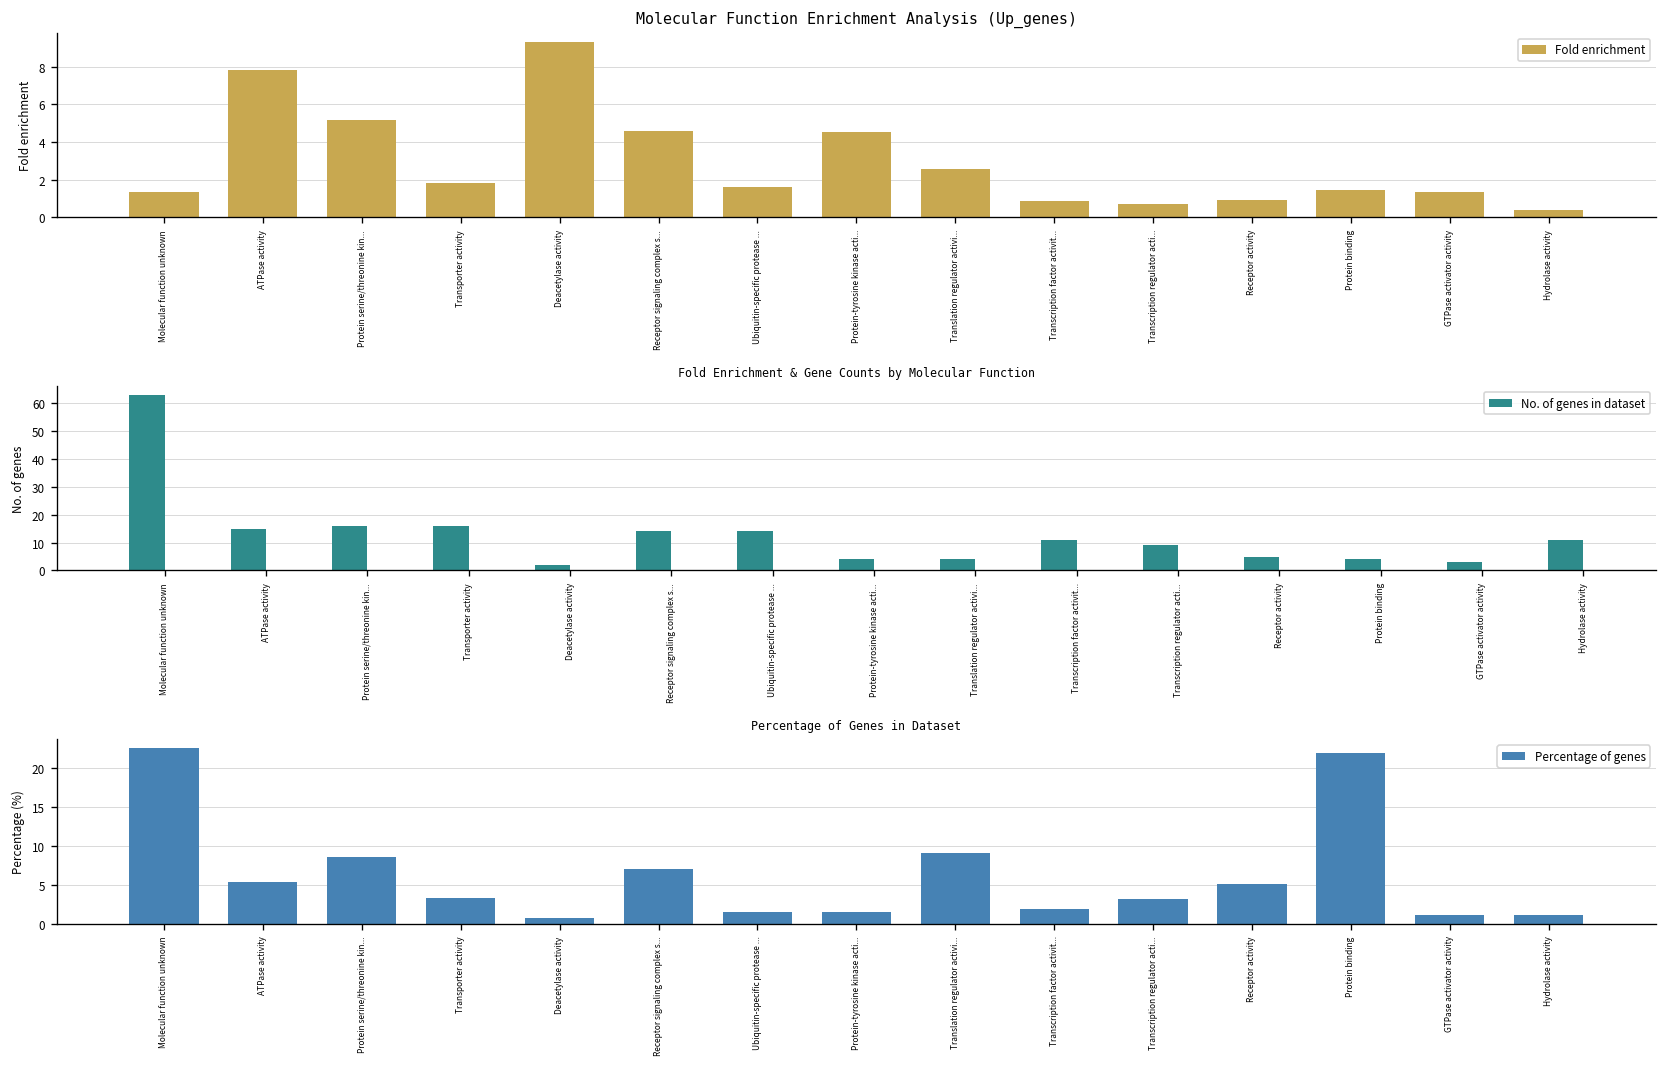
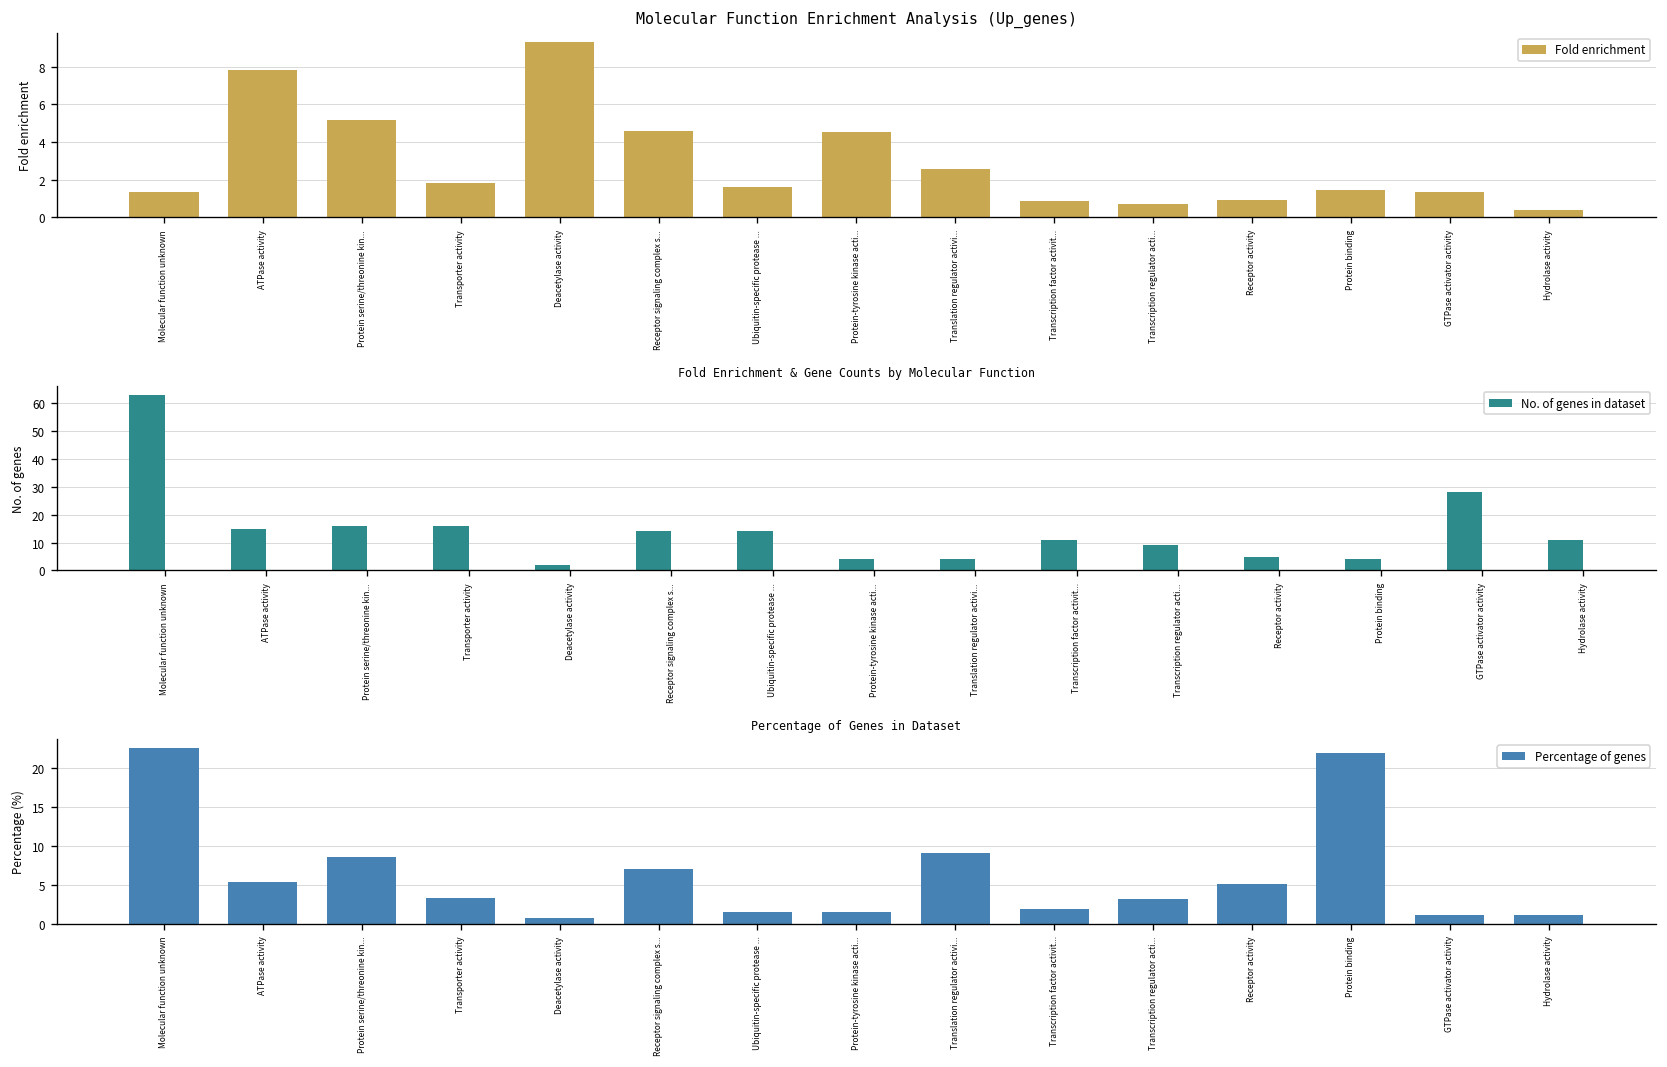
  {
    "Molecular Function Enrichment Analysis (Up_genes)": {
      "Molecular function unknown": 1.4,
      "ATPase activity": 7.8,
      "Protein serine/threonine kin...": 5.2,
      "Transporter activity": 1.8,
      "Deacetylase activity": 9.3,
      "Receptor signaling complex s...": 4.6,
      "Ubiquitin-specific protease ...": 1.6,
      "Protein-tyrosine kinase acti...": 4.5,
      "Translation regulator activi...": 2.6,
      "Transcription factor activit...": 0.8,
      "Transcription regulator acti...": 0.7,
      "Receptor activity": 0.9,
      "Protein binding": 1.4,
      "GTPase activator activity": 1.4,
      "Hydrolase activity": 0.4
    },
    "Fold Enrichment & Gene Counts by Molecular Function": {
      "Molecular function unknown": 63,
      "ATPase activity": 15,
      "Protein serine/threonine kin...": 16,
      "Transporter activity": 16,
      "Deacetylase activity": 2,
      "Receptor signaling complex s...": 14,
      "Ubiquitin-specific protease ...": 14,
      "Protein-tyrosine kinase acti...": 4,
      "Translation regulator activi...": 4,
      "Transcription factor activit...": 11,
      "Transcription regulator acti...": 9,
      "Receptor activity": 5,
      "Protein binding": 4,
-     "GTPase activator activity": 3,
+     "GTPase activator activity": 28,
      "Hydrolase activity": 11
    },
    "Percentage of Genes in Dataset": {
      "Molecular function unknown": 23,
      "ATPase activity": 5,
      "Protein serine/threonine kin...": 9,
      "Transporter activity": 3,
      "Deacetylase activity": 1,
      "Receptor signaling complex s...": 7,
      "Ubiquitin-specific protease ...": 2,
      "Protein-tyrosine kinase acti...": 1,
      "Translation regulator activi...": 9,
      "Transcription factor activit...": 2,
      "Transcription regulator acti...": 3,
      "Receptor activity": 5,
      "Protein binding": 22,
      "GTPase activator activity": 1,
      "Hydrolase activity": 1
    }
  }
